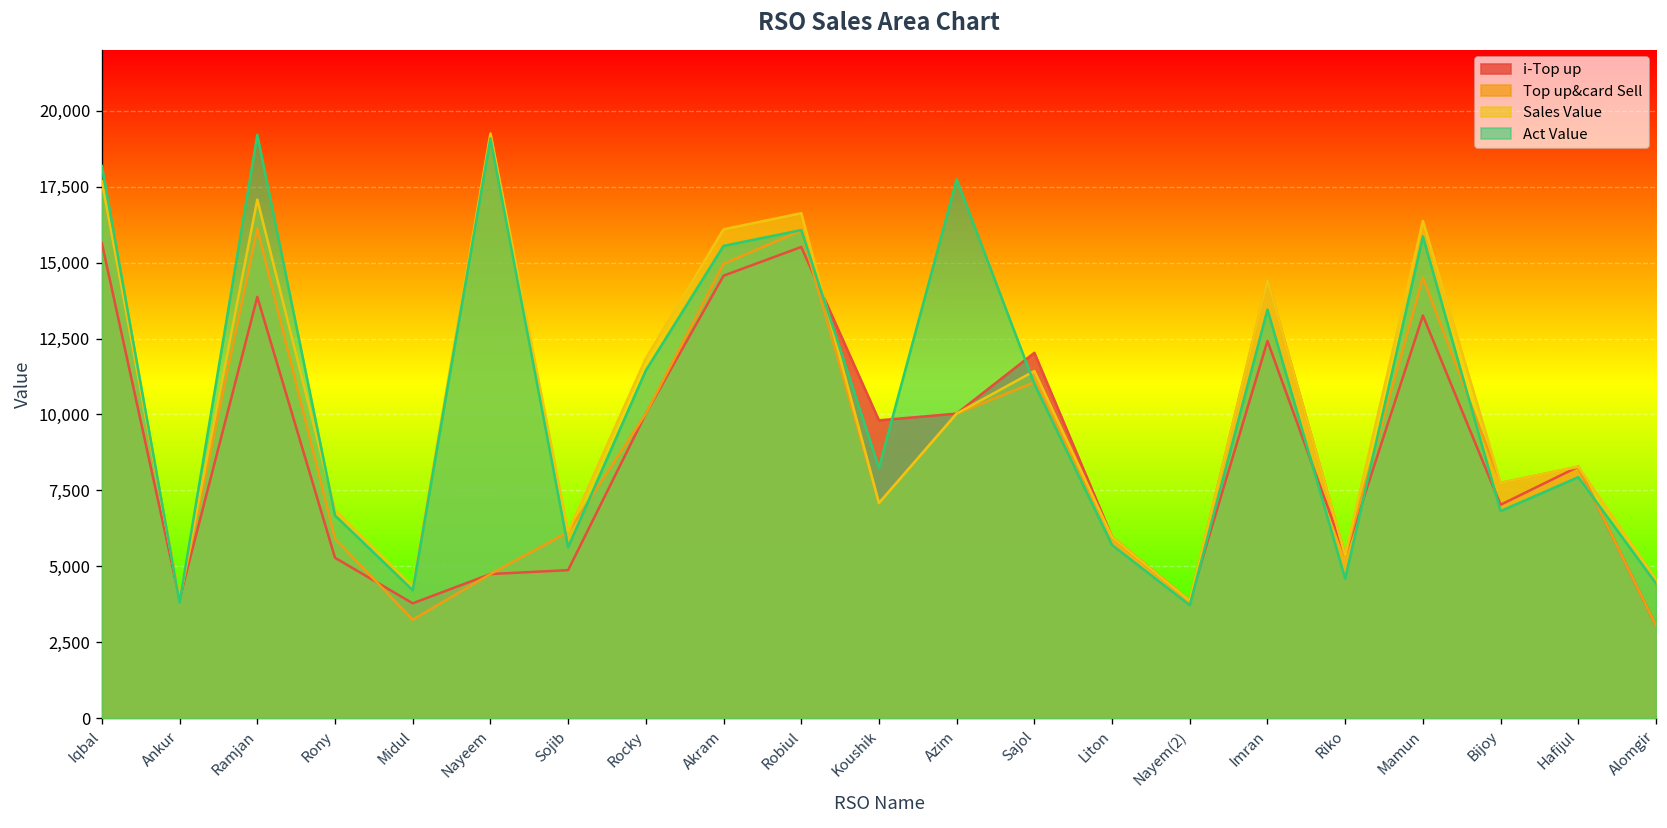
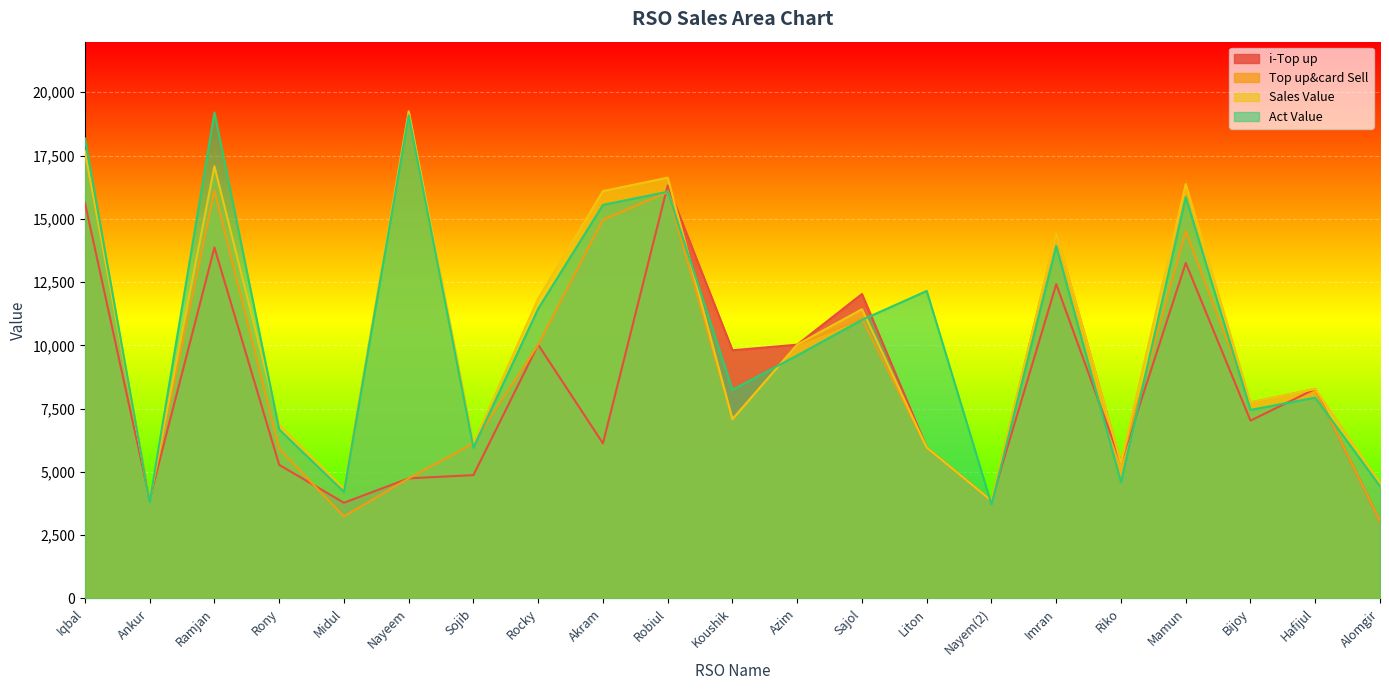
  {
    "i-Top up": {
      "Iqbal": "15,600",
      "Ramjan": "13,900",
      "Rony": "5,300",
      "Midul": "3,800",
      "Sojib": "4,900",
-     "Akram": "14,600",
-     "Robiul": "15,500",
+     "Akram": "6,100",
+     "Robiul": "16,300",
      "Koushik": "9,800",
      "Sajol": "12,000",
      "Imran": "12,400",
      "Mamun": "13,300",
      "Bijoy": "7,000"
    },
    "Act Value": {
      "Iqbal": "18,200",
      "Ankur": "3,800",
      "Ramjan": "19,200",
      "Rony": "6,700",
      "Midul": "4,200",
      "Nayeem": "19,100",
-     "Sojib": "5,600",
+     "Sojib": "6,000",
      "Rocky": "11,500",
      "Akram": "15,600",
      "Koushik": "8,200",
-     "Azim": "17,700",
-     "Liton": "5,700",
+     "Azim": "9,600",
+     "Liton": "12,200",
      "Nayem(2)": "3,700",
-     "Imran": "13,500",
+     "Imran": "13,900",
      "Riko": "4,600",
      "Mamun": "15,900",
-     "Bijoy": "6,800",
+     "Bijoy": "7,400",
      "Hafijul": "7,900",
      "Alomgir": "4,400"
    }
  }
